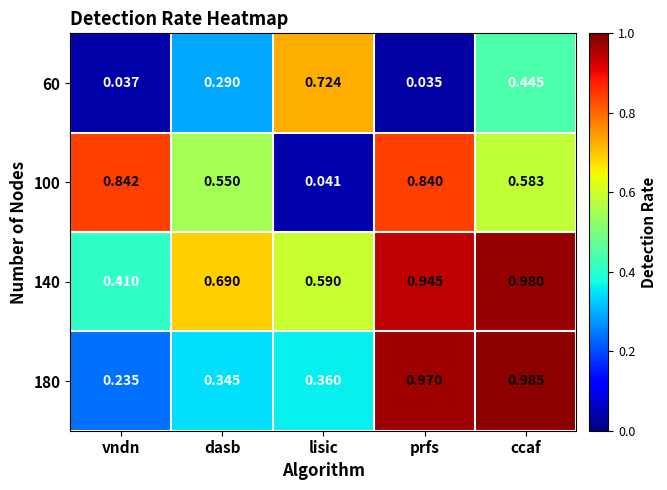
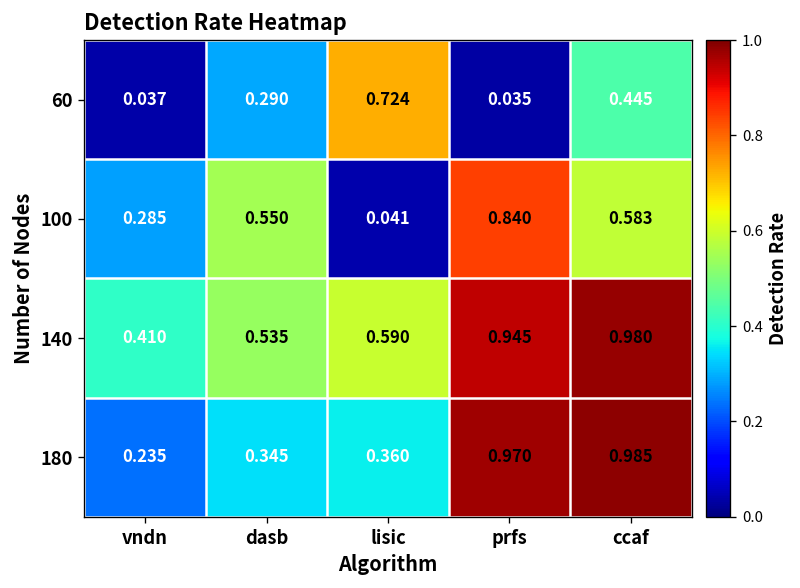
  {
    "60": {
      "vndn": 0.037,
      "dasb": 0.290,
      "lisic": 0.724,
      "prfs": 0.035,
      "ccaf": 0.445
    },
    "100": {
-     "vndn": 0.842,
+     "vndn": 0.285,
      "dasb": 0.550,
      "lisic": 0.041,
      "prfs": 0.840,
      "ccaf": 0.583
    },
    "140": {
      "vndn": 0.410,
-     "dasb": 0.690,
+     "dasb": 0.535,
      "lisic": 0.590,
      "prfs": 0.945,
      "ccaf": 0.980
    },
    "180": {
      "vndn": 0.235,
      "dasb": 0.345,
      "lisic": 0.360,
      "prfs": 0.970,
      "ccaf": 0.985
    }
  }
